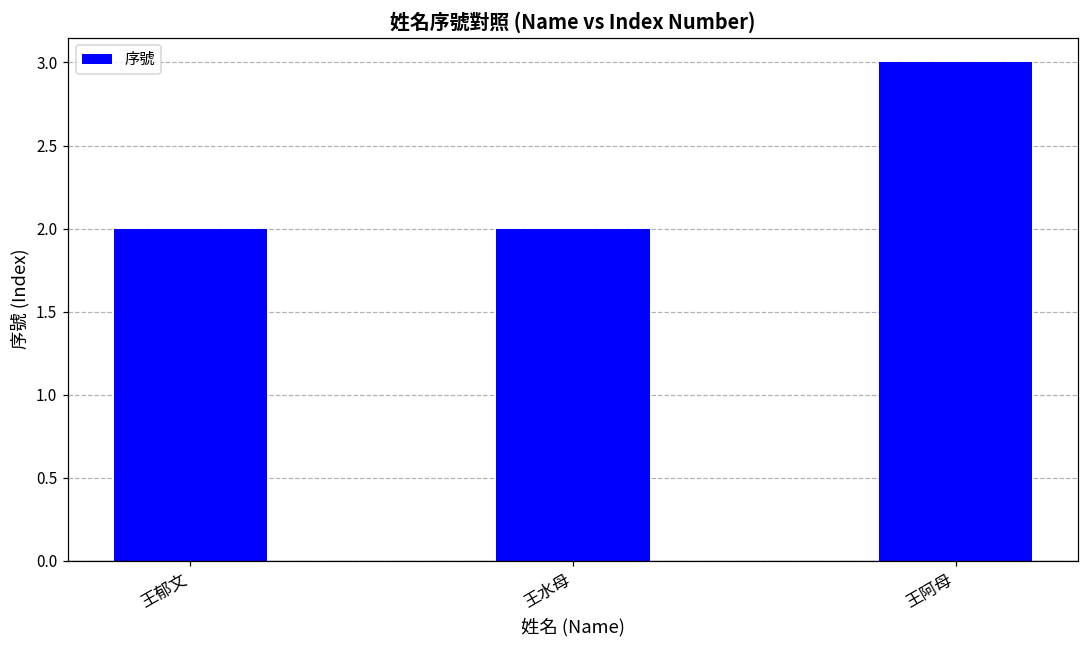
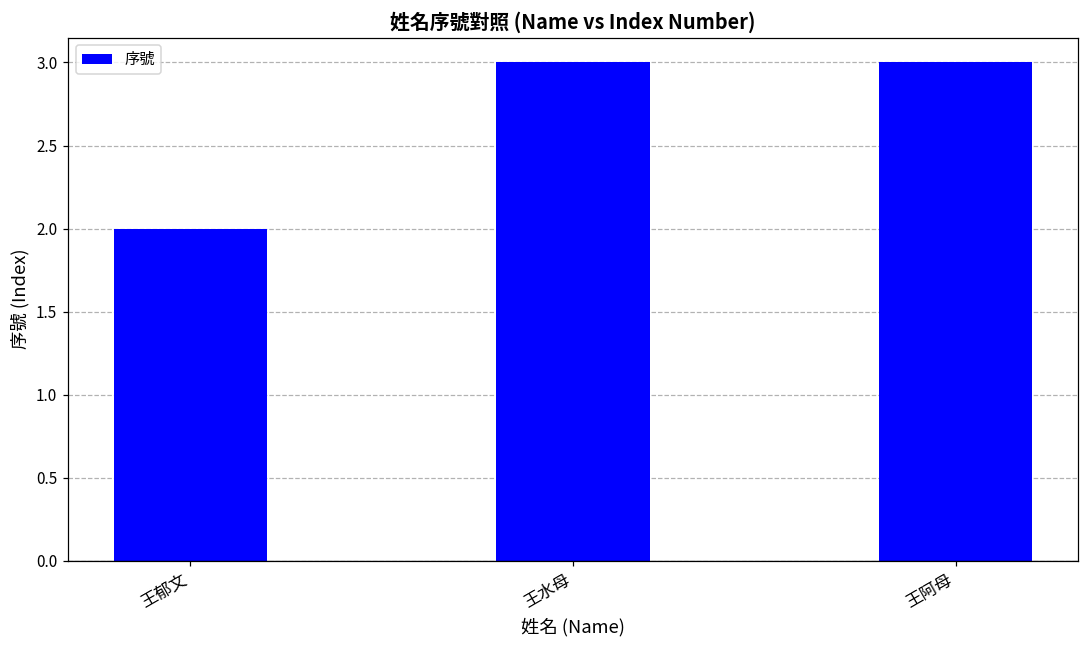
  {
    "王郁文": 2,
-   "王水母": 2,
+   "王水母": 3,
    "王阿母": 3
  }
